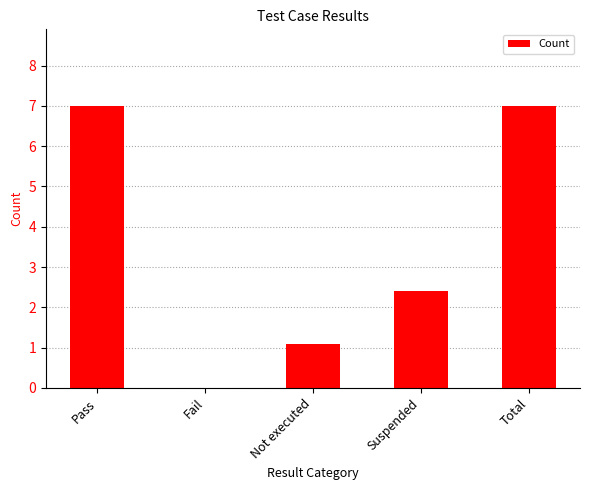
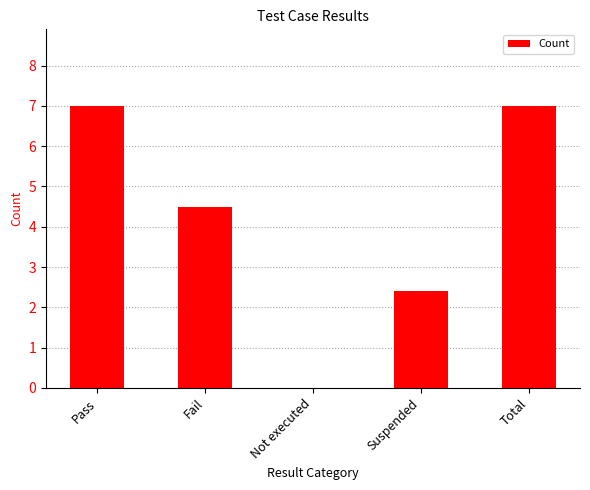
  {
    "Pass": 7.0,
-   "Fail": 0.0,
-   "Not executed": 1.1,
+   "Fail": 4.5,
+   "Not executed": 0.0,
    "Suspended": 2.4,
    "Total": 7.0
  }
